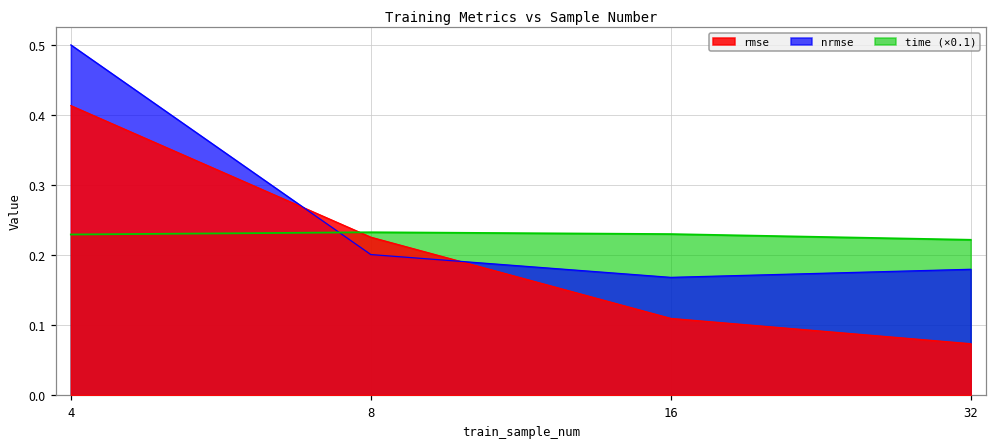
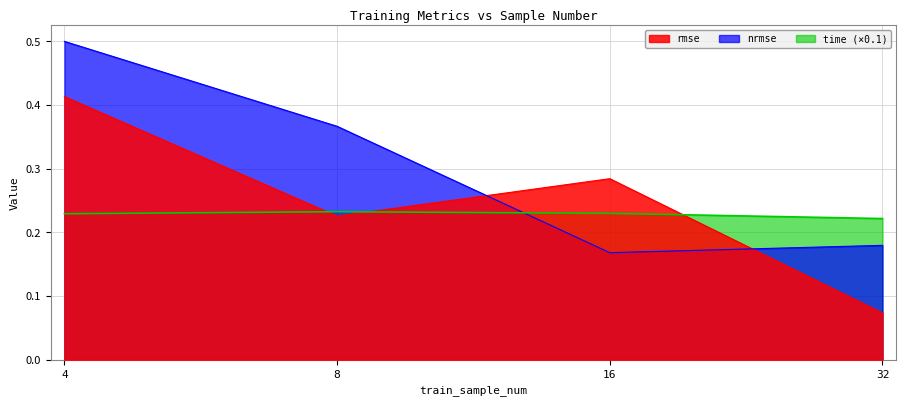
  {
    "rmse": {
      "4": 0.41,
      "8": 0.23,
-     "16": 0.11,
+     "16": 0.28,
      "32": 0.07
    },
    "nrmse": {
      "4": 0.50,
-     "8": 0.20,
+     "8": 0.37,
      "16": 0.17,
      "32": 0.18
    },
    "time (×0.1)": {
      "4": 0.23,
      "8": 0.23,
      "16": 0.23,
      "32": 0.22
    }
  }
